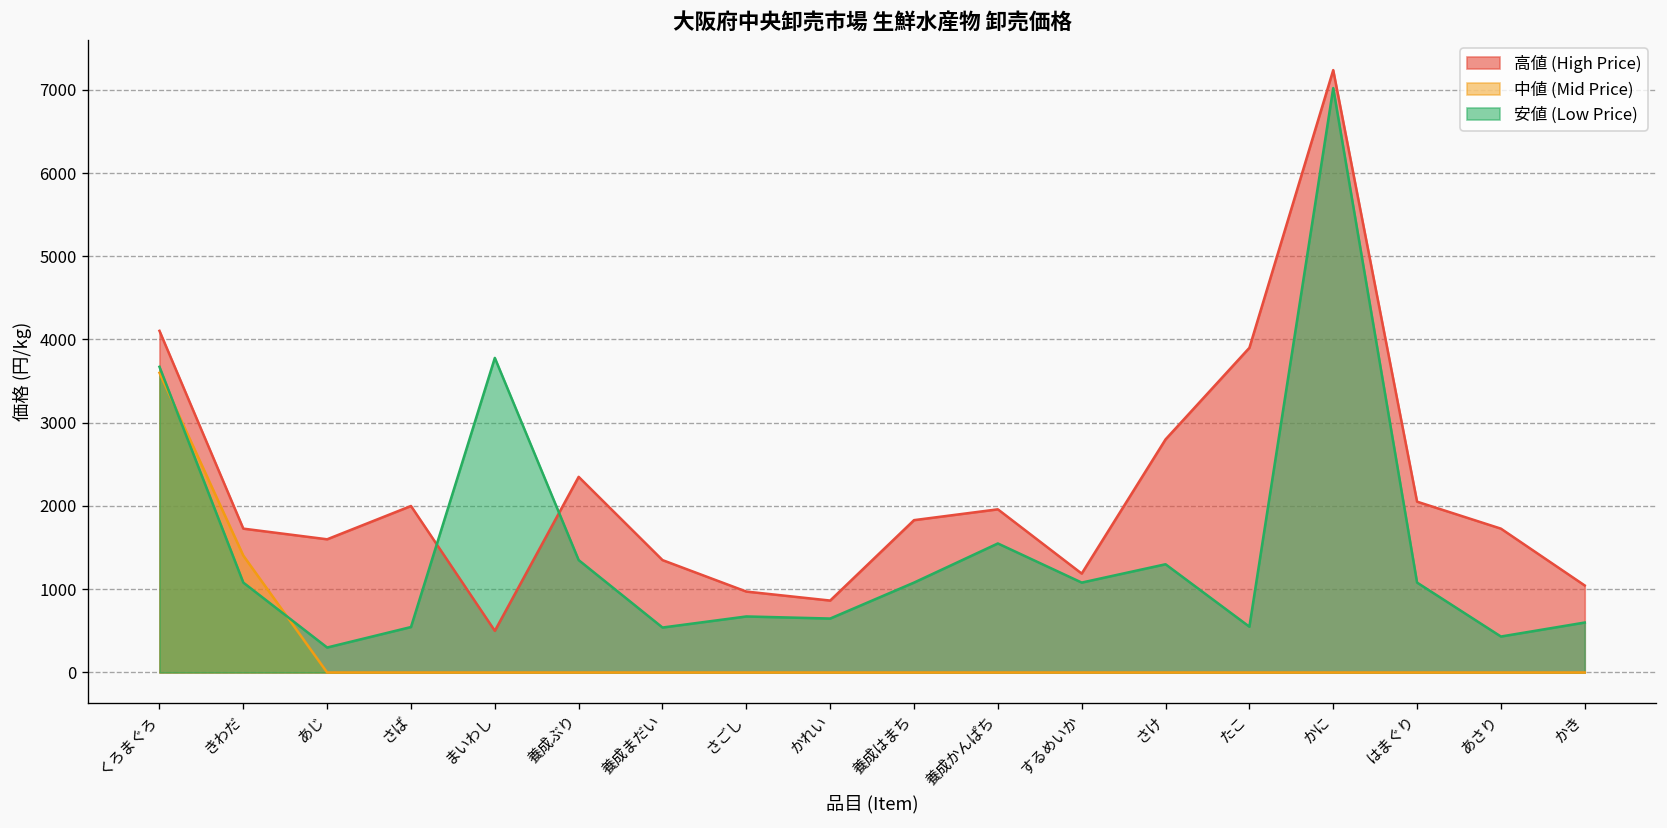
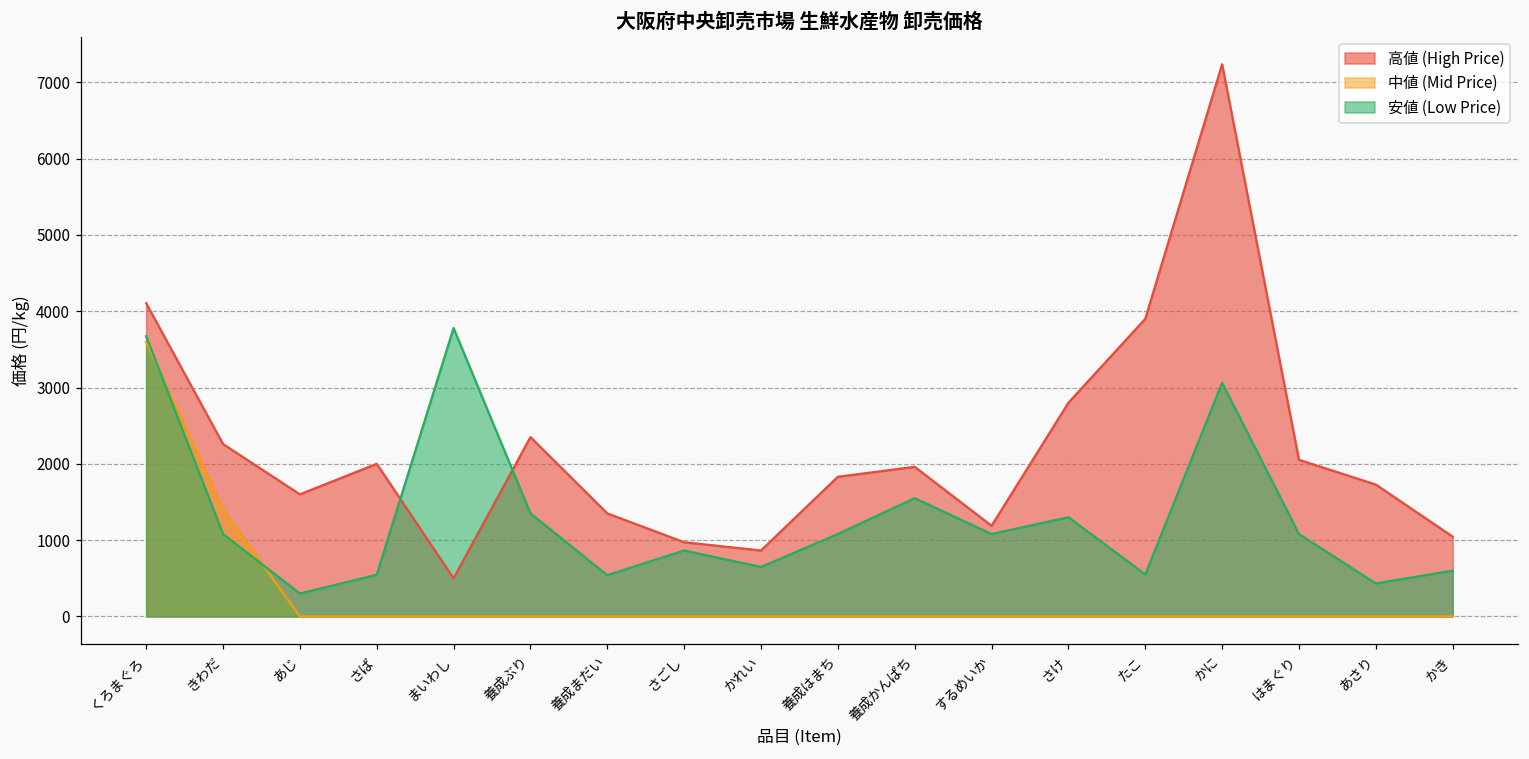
  {
    "高値 (High Price)": {
      "くろまぐろ": 4100,
-     "きわだ": 1700,
+     "きわだ": 2300,
      "あじ": 1600,
      "さば": 2000,
      "まいわし": 500,
      "養成ぶり": 2400,
      "養成まだい": 1400,
      "さごし": 1000,
      "かれい": 900,
      "養成はまち": 1800,
      "養成かんぱち": 2000,
      "するめいか": 1200,
      "さけ": 2800,
      "たこ": 3900,
      "かに": 7200,
      "はまぐり": 2100,
      "あさり": 1700,
      "かき": 1000
    },
    "中値 (Mid Price)": {
      "くろまぐろ": 3600,
      "きわだ": 1400,
      "あじ": 0,
      "さば": 0,
      "まいわし": 0,
      "養成ぶり": 0,
      "養成まだい": 0,
      "さごし": 0,
      "かれい": 0,
      "養成はまち": 0,
      "養成かんぱち": 0,
      "するめいか": 0,
      "さけ": 0,
      "たこ": 0,
      "かに": 0,
      "はまぐり": 0,
      "あさり": 0,
      "かき": 0
    },
    "安値 (Low Price)": {
      "くろまぐろ": 3700,
      "きわだ": 1100,
      "あじ": 300,
      "さば": 500,
      "まいわし": 3800,
      "養成ぶり": 1400,
      "養成まだい": 500,
-     "さごし": 700,
+     "さごし": 900,
      "かれい": 600,
      "養成はまち": 1100,
      "養成かんぱち": 1600,
      "するめいか": 1100,
      "さけ": 1300,
      "たこ": 600,
-     "かに": 7000,
+     "かに": 3100,
      "はまぐり": 1100,
      "あさり": 400,
      "かき": 600
    }
  }
